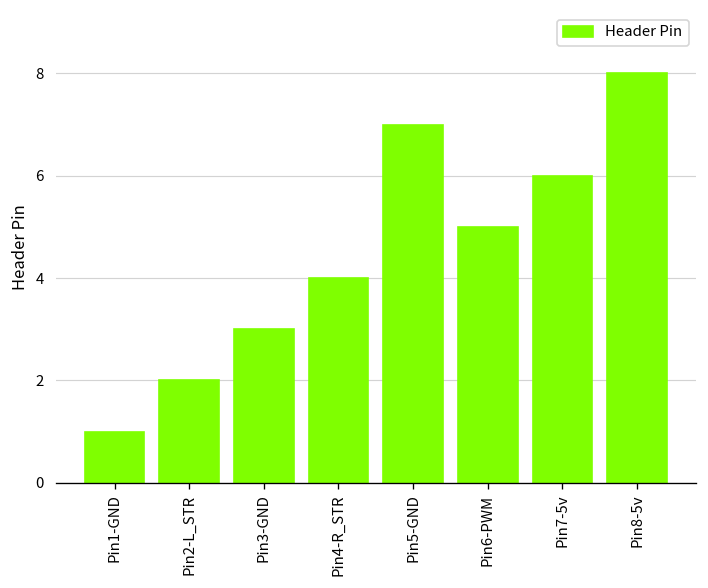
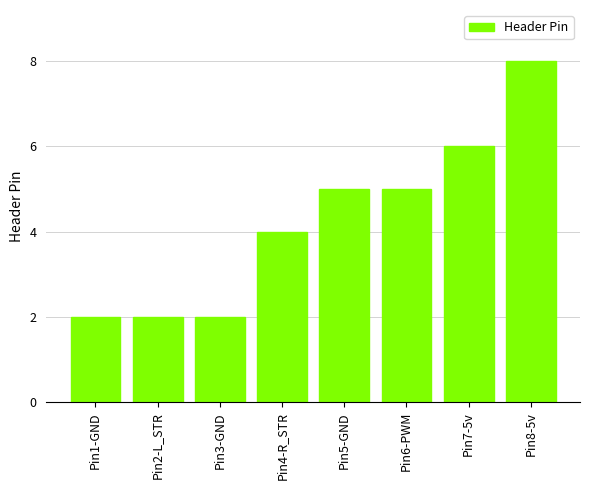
  {
-   "Pin1-GND": 1,
+   "Pin1-GND": 2,
    "Pin2-L_STR": 2,
-   "Pin3-GND": 3,
+   "Pin3-GND": 2,
    "Pin4-R_STR": 4,
-   "Pin5-GND": 7,
+   "Pin5-GND": 5,
    "Pin6-PWM": 5,
    "Pin7-5v": 6,
    "Pin8-5v": 8
  }
